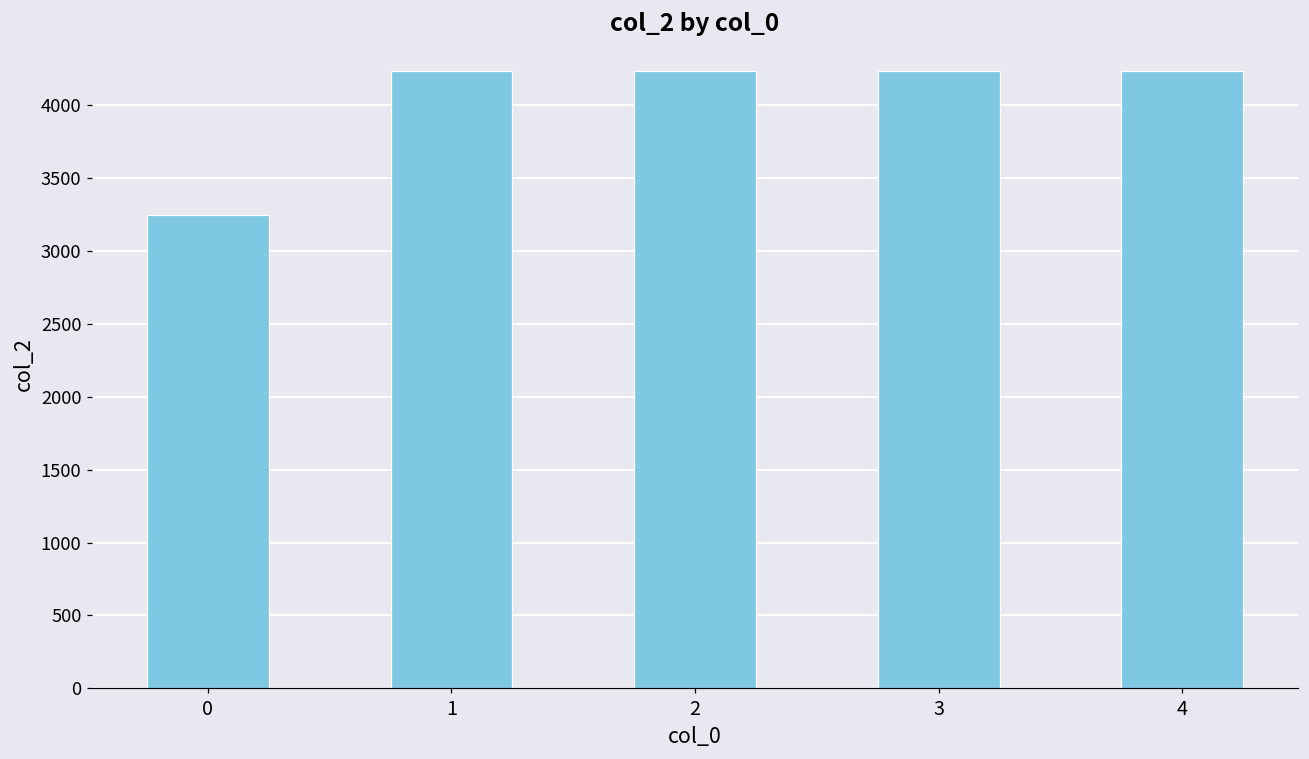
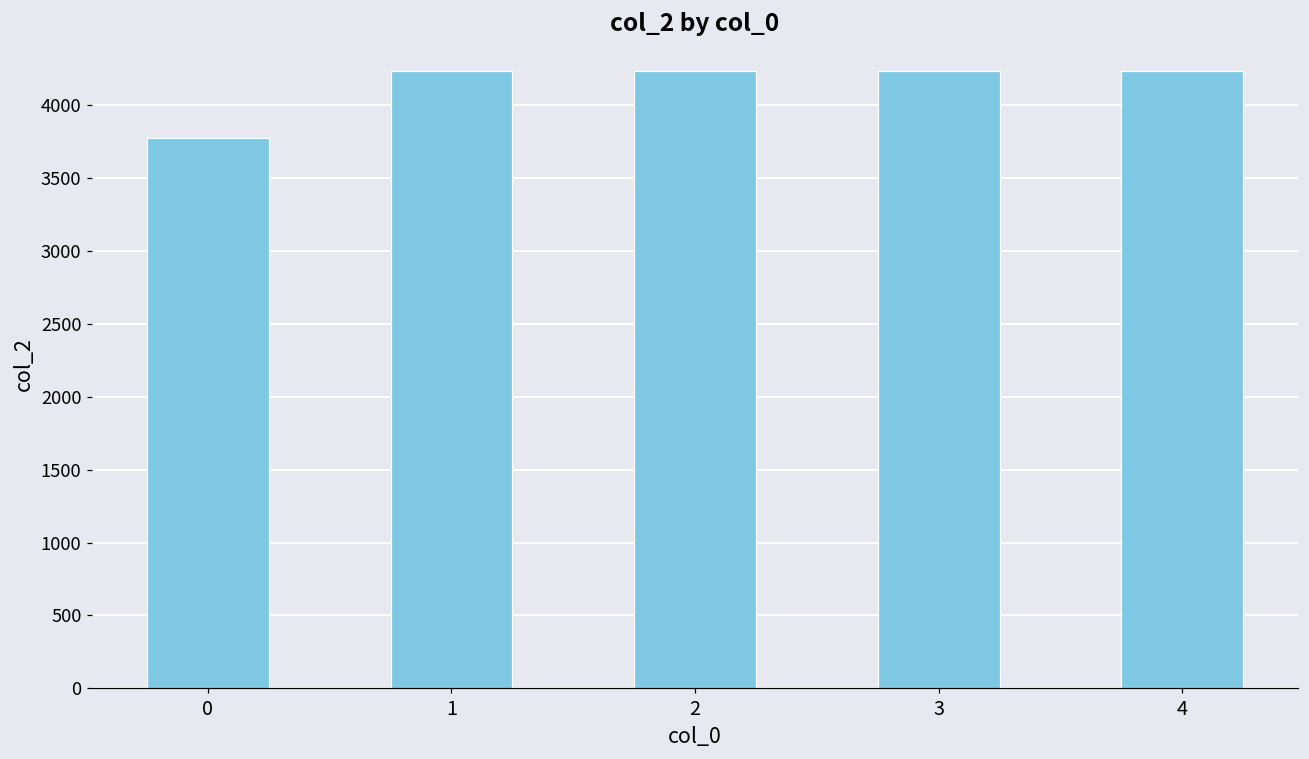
  {
-   "0": 3250,
+   "0": 3780,
    "1": 4240,
    "2": 4240,
    "3": 4240,
    "4": 4240
  }
